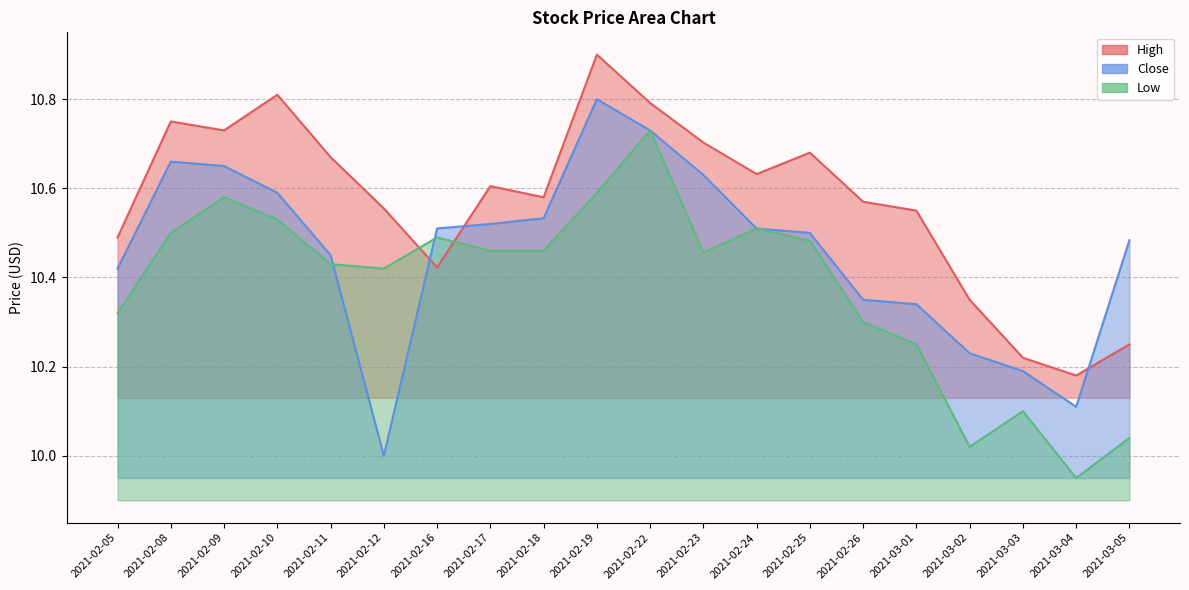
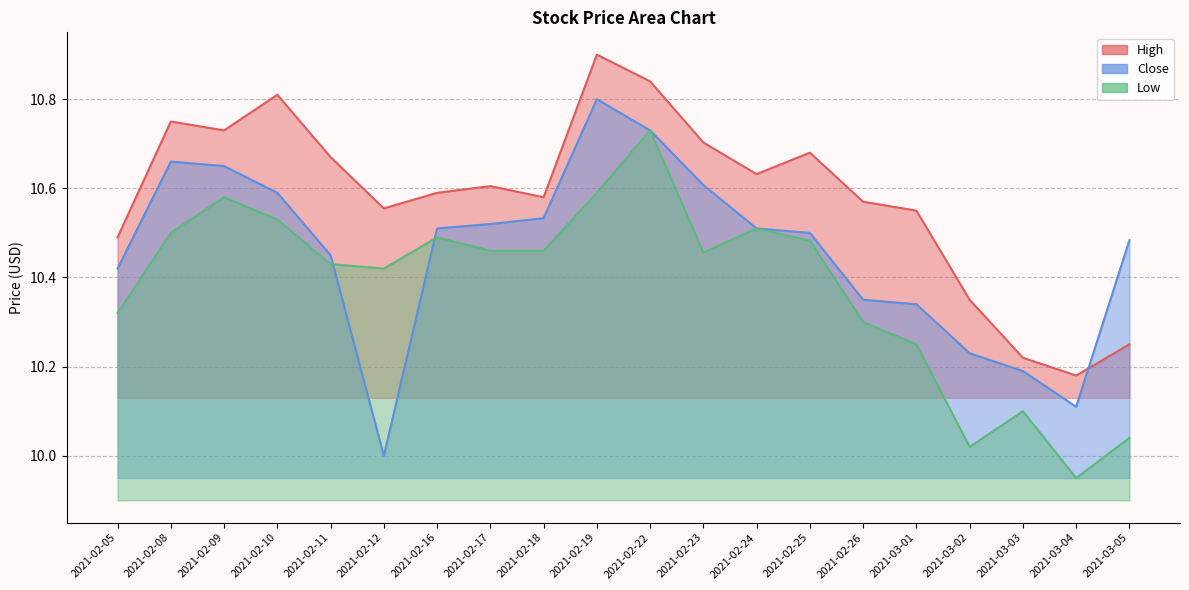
  {
    "High": {
      "2021-02-05": 10.49,
      "2021-02-08": 10.75,
      "2021-02-09": 10.73,
      "2021-02-10": 10.81,
      "2021-02-11": 10.67,
      "2021-02-12": 10.56,
-     "2021-02-16": 10.42,
+     "2021-02-16": 10.59,
      "2021-02-17": 10.60,
      "2021-02-18": 10.58,
      "2021-02-19": 10.90,
-     "2021-02-22": 10.79,
+     "2021-02-22": 10.84,
      "2021-02-23": 10.70,
      "2021-02-24": 10.63,
      "2021-02-25": 10.68,
      "2021-02-26": 10.57,
      "2021-03-01": 10.55,
      "2021-03-02": 10.35,
      "2021-03-03": 10.22,
      "2021-03-04": 10.18,
      "2021-03-05": 10.25
    },
    "Close": {
      "2021-02-05": 10.42,
      "2021-02-08": 10.66,
      "2021-02-09": 10.65,
      "2021-02-10": 10.59,
      "2021-02-11": 10.45,
      "2021-02-12": 10.00,
      "2021-02-16": 10.51,
      "2021-02-17": 10.52,
      "2021-02-18": 10.53,
      "2021-02-19": 10.80,
-     "2021-02-23": 10.63,
+     "2021-02-23": 10.61,
      "2021-02-25": 10.50,
      "2021-02-26": 10.35,
      "2021-03-01": 10.34,
      "2021-03-02": 10.23,
      "2021-03-03": 10.19,
      "2021-03-04": 10.11,
      "2021-03-05": 10.48
    },
    "Low": {
      "2021-02-05": 10.32,
      "2021-02-08": 10.50,
      "2021-02-09": 10.58,
      "2021-02-10": 10.53,
      "2021-02-11": 10.43,
      "2021-02-12": 10.42,
      "2021-02-16": 10.49,
      "2021-02-17": 10.46,
      "2021-02-18": 10.46,
      "2021-02-19": 10.59,
      "2021-02-23": 10.46,
      "2021-02-25": 10.48,
      "2021-02-26": 10.30,
      "2021-03-01": 10.25,
      "2021-03-02": 10.02,
      "2021-03-03": 10.10,
      "2021-03-04": 9.95,
      "2021-03-05": 10.04
    }
  }
